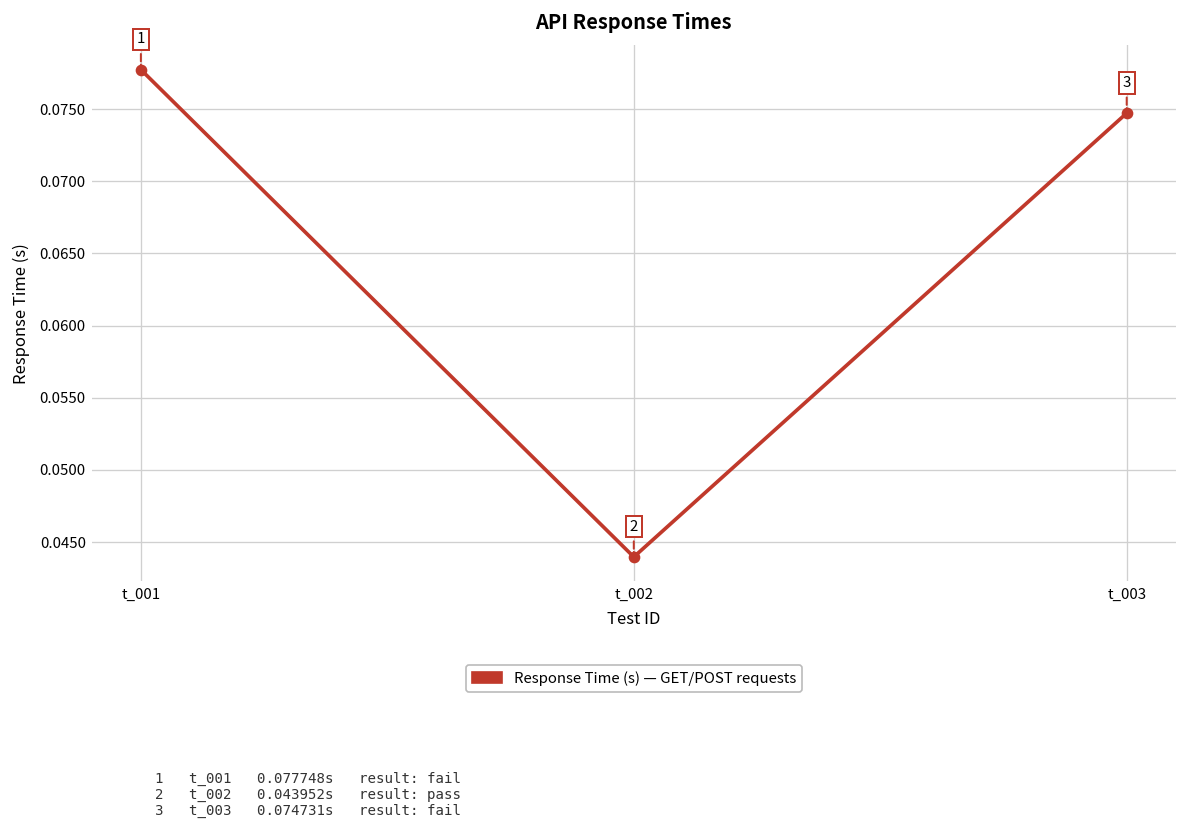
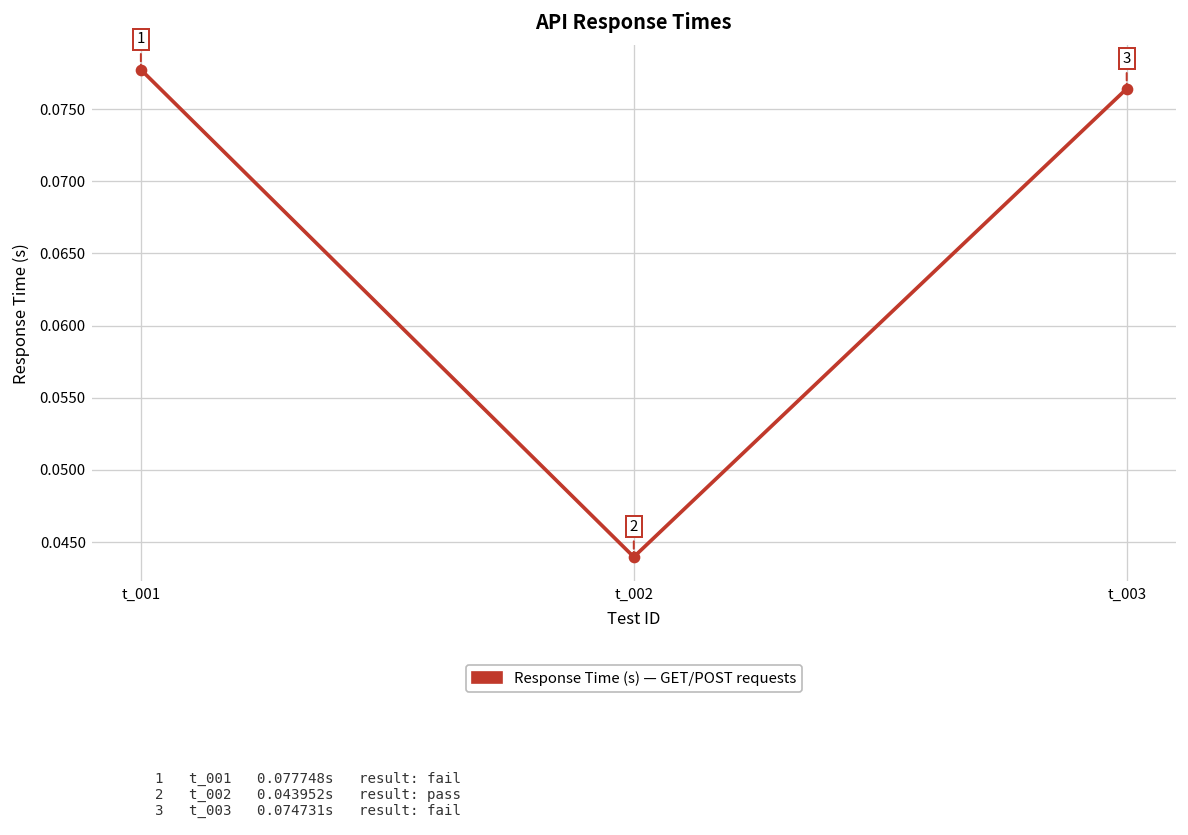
  {
-   "t_003": 0.0747
+   "t_003": 0.0764
  }
